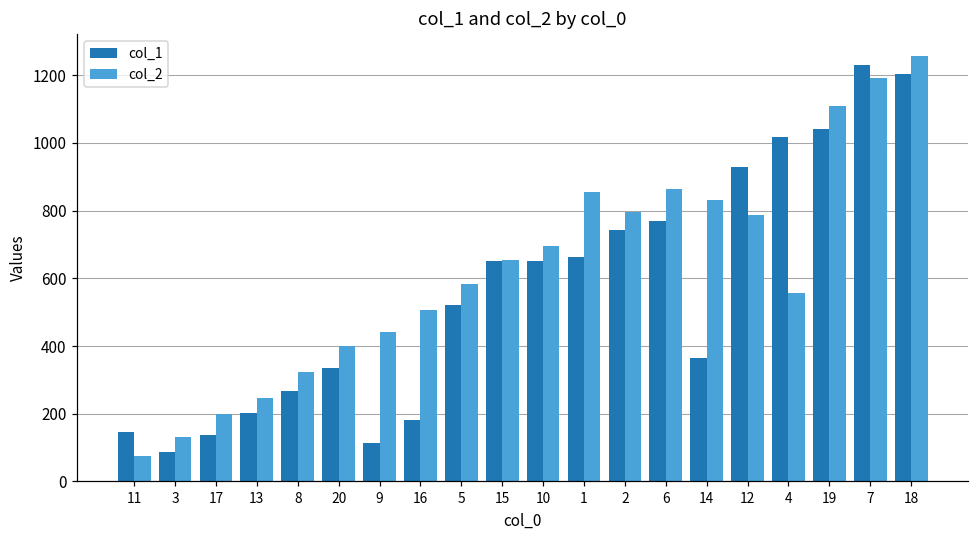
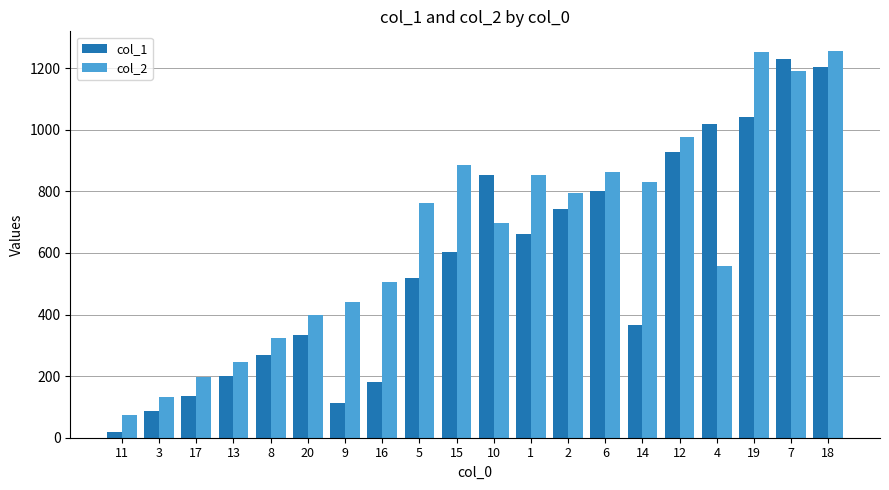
  {
    "col_1": {
-     "11": 150,
+     "11": 20,
      "3": 90,
      "17": 140,
      "13": 200,
      "8": 270,
      "20": 330,
      "9": 110,
      "16": 180,
      "5": 520,
-     "15": 650,
-     "10": 650,
+     "15": 600,
+     "10": 850,
      "1": 660,
      "2": 740,
-     "6": 770,
+     "6": 800,
      "14": 370,
      "12": 930,
      "4": 1020,
      "19": 1040,
      "7": 1230,
      "18": 1200
    },
    "col_2": {
      "11": 80,
      "3": 130,
      "17": 200,
      "13": 250,
      "8": 320,
      "20": 400,
      "9": 440,
      "16": 510,
-     "5": 580,
-     "15": 650,
+     "5": 760,
+     "15": 890,
      "10": 700,
      "1": 850,
      "2": 800,
      "6": 860,
      "14": 830,
-     "12": 790,
+     "12": 980,
      "4": 560,
-     "19": 1110,
+     "19": 1250,
      "7": 1190,
      "18": 1260
    }
  }
